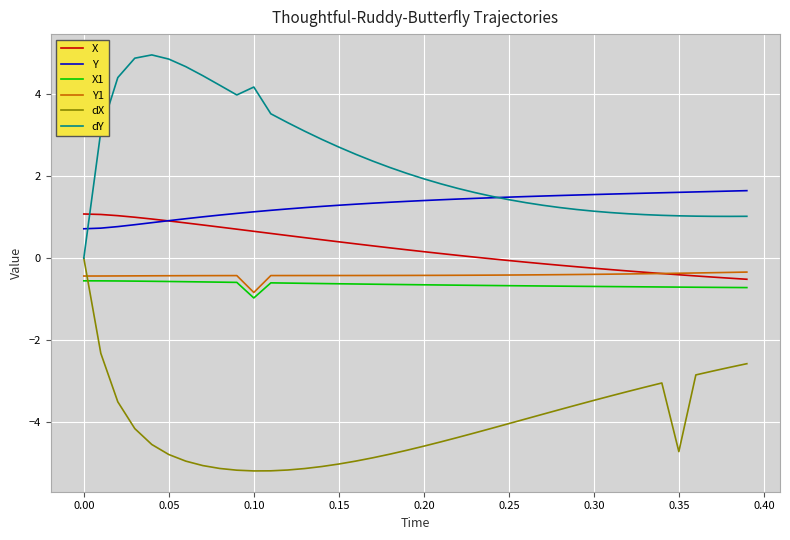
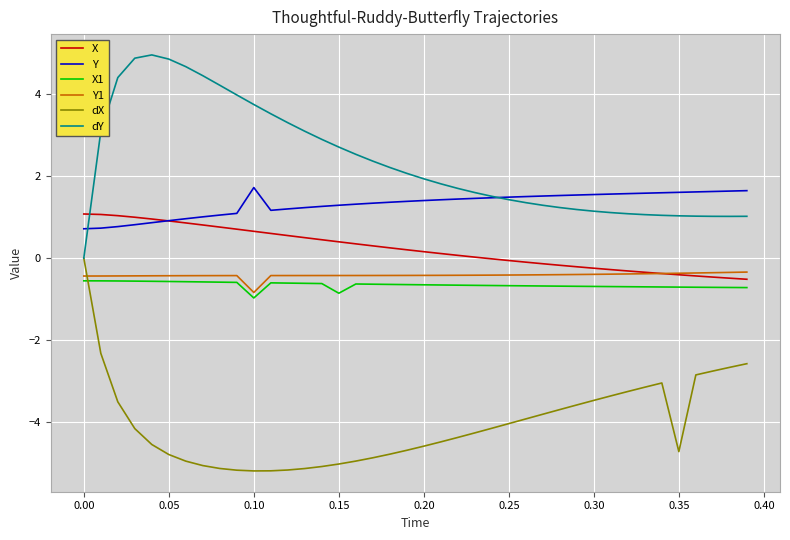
  {
    "X": {
      "0.00": 1.1,
      "0.10": 0.7,
      "0.15": 0.4,
      "0.20": 0.2,
      "0.25": -0.1,
      "0.30": -0.2
    },
    "Y": {
      "0.00": 0.7,
-     "0.10": 1.1,
+     "0.10": 1.7,
      "0.15": 1.3,
      "0.20": 1.4,
      "0.25": 1.5,
      "0.30": 1.6,
      "0.35": 1.6
    },
    "X1": {
      "0.00": -0.6,
      "0.05": -0.6,
      "0.10": -1.0,
-     "0.15": -0.6,
+     "0.15": -0.9,
      "0.20": -0.7,
      "0.25": -0.7,
      "0.30": -0.7,
      "0.35": -0.7
    },
    "Y1": {
      "0.00": -0.4,
      "0.05": -0.4,
      "0.10": -0.8,
      "0.15": -0.4,
      "0.20": -0.4,
      "0.25": -0.4,
      "0.30": -0.4
    },
    "dX": {
      "0.05": -4.8,
      "0.10": -5.2,
      "0.15": -5.0,
      "0.20": -4.6,
      "0.25": -4.0,
      "0.30": -3.5,
      "0.35": -4.7
    },
    "dY": {
      "0.05": 4.9,
-     "0.10": 4.2,
+     "0.10": 3.8,
      "0.15": 2.7,
      "0.20": 1.9,
      "0.25": 1.4,
      "0.30": 1.1,
      "0.35": 1.0
    }
  }
